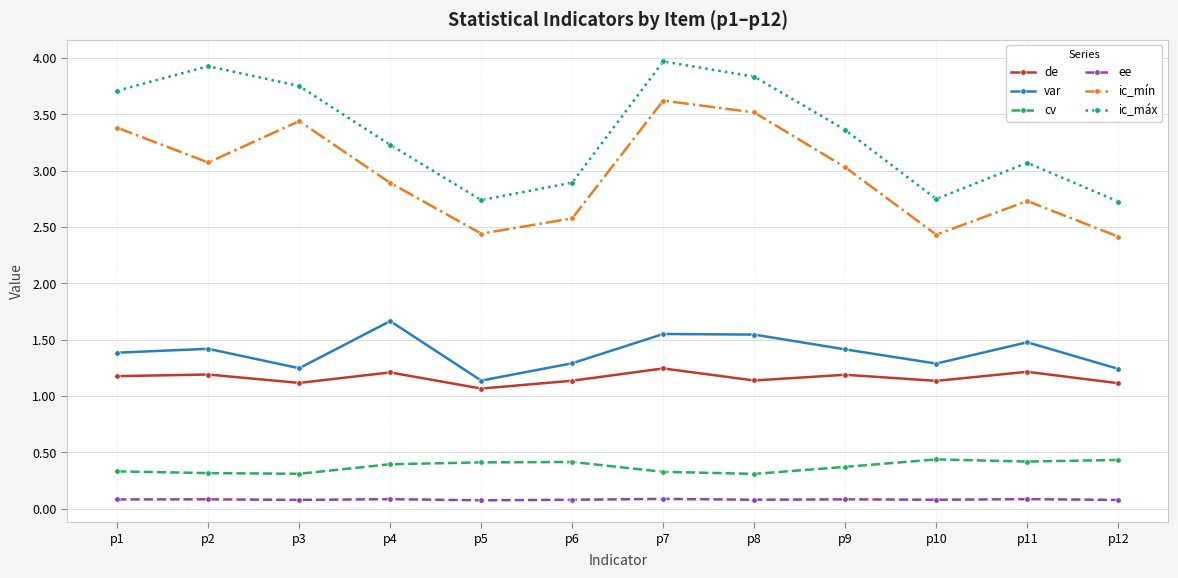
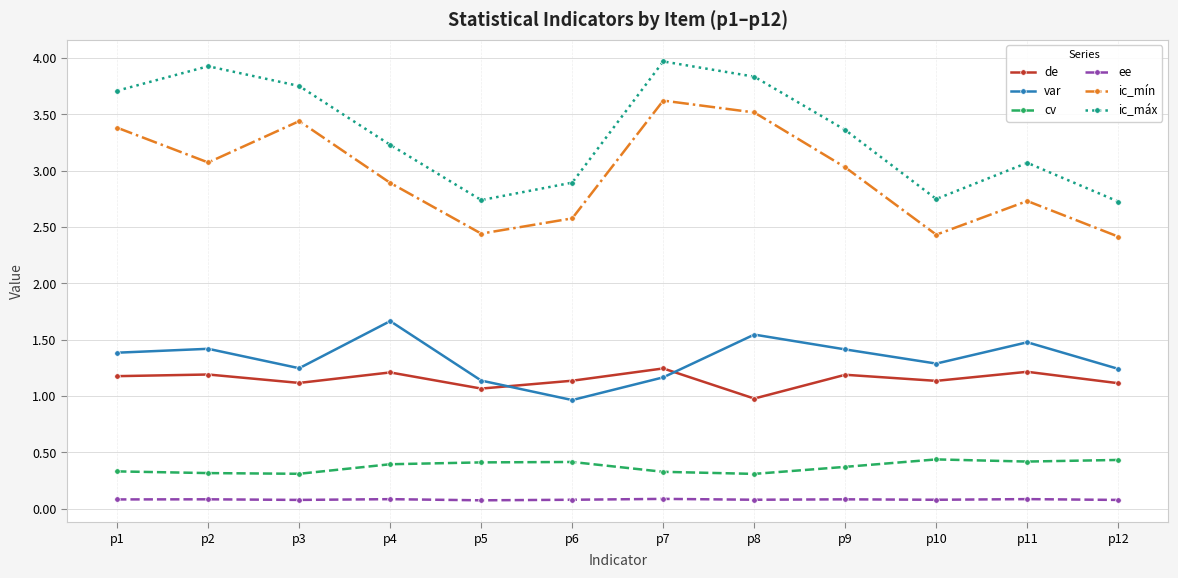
  {
    "de": {
      "p1": 1.18,
      "p2": 1.19,
      "p3": 1.12,
      "p4": 1.21,
      "p5": 1.07,
      "p6": 1.14,
      "p7": 1.25,
-     "p8": 1.14,
+     "p8": 0.98,
      "p9": 1.19,
      "p10": 1.14,
      "p11": 1.22,
      "p12": 1.11
    },
    "var": {
      "p1": 1.38,
      "p2": 1.42,
      "p3": 1.25,
      "p4": 1.67,
      "p5": 1.14,
-     "p6": 1.29,
-     "p7": 1.55,
+     "p6": 0.96,
+     "p7": 1.17,
      "p8": 1.55,
      "p9": 1.41,
      "p10": 1.29,
      "p11": 1.48,
      "p12": 1.24
    },
    "ee": {
      "p1": 0.08,
      "p2": 0.08,
      "p3": 0.08,
      "p4": 0.09,
      "p5": 0.08,
      "p6": 0.08,
      "p7": 0.09,
      "p8": 0.08,
      "p9": 0.08,
      "p10": 0.08,
      "p11": 0.09,
      "p12": 0.08
    },
    "ic_mín": {
      "p1": 3.38,
      "p2": 3.07,
      "p3": 3.44,
      "p4": 2.89,
      "p5": 2.44,
      "p6": 2.58,
      "p7": 3.62,
      "p8": 3.52,
      "p9": 3.03,
      "p10": 2.43,
      "p11": 2.73,
      "p12": 2.41
    }
  }
